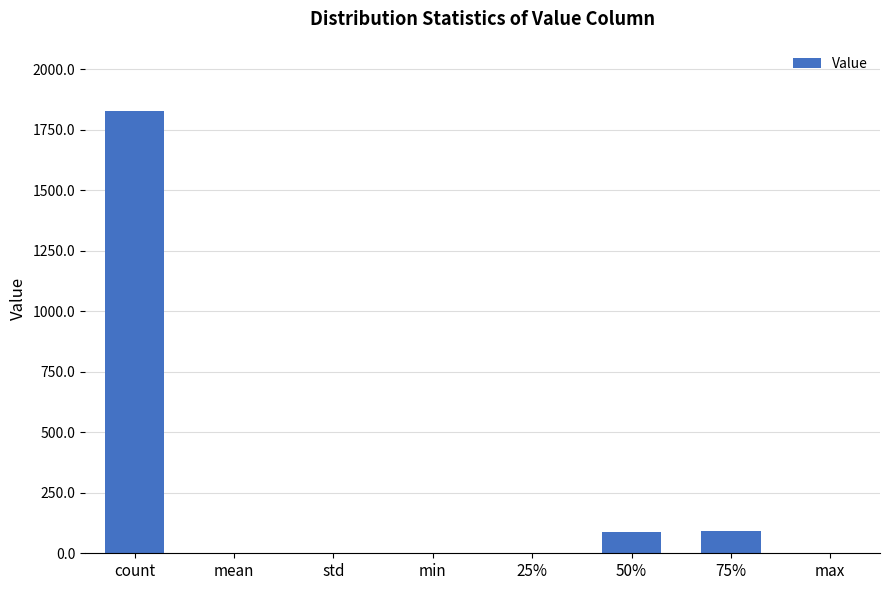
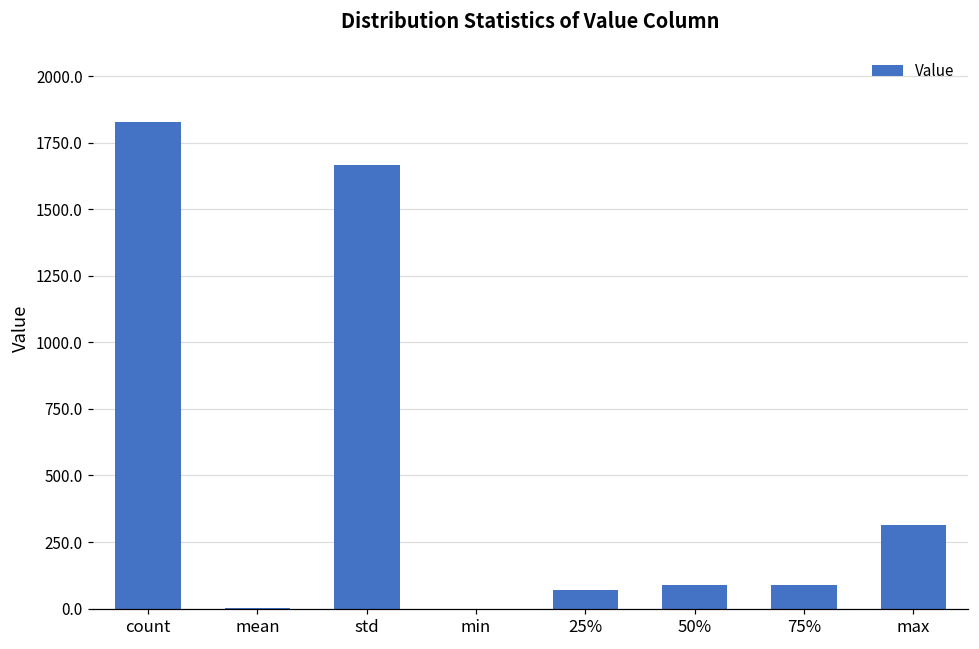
  {
    "count": 1830,
-   "std": 0,
-   "25%": 0,
+   "std": 1670,
+   "25%": 70,
    "50%": 90,
    "75%": 90,
-   "max": 0
+   "max": 310
  }
